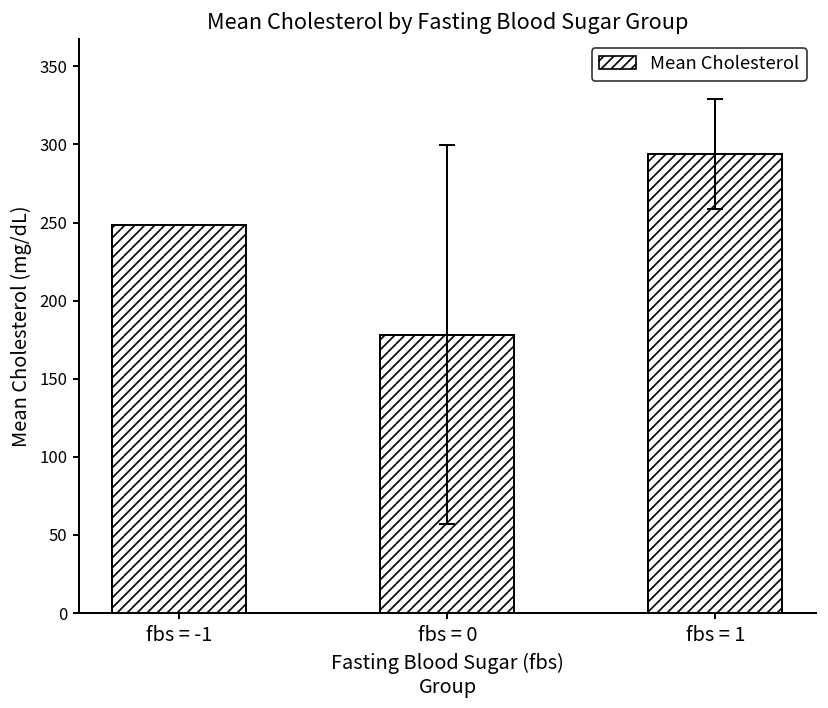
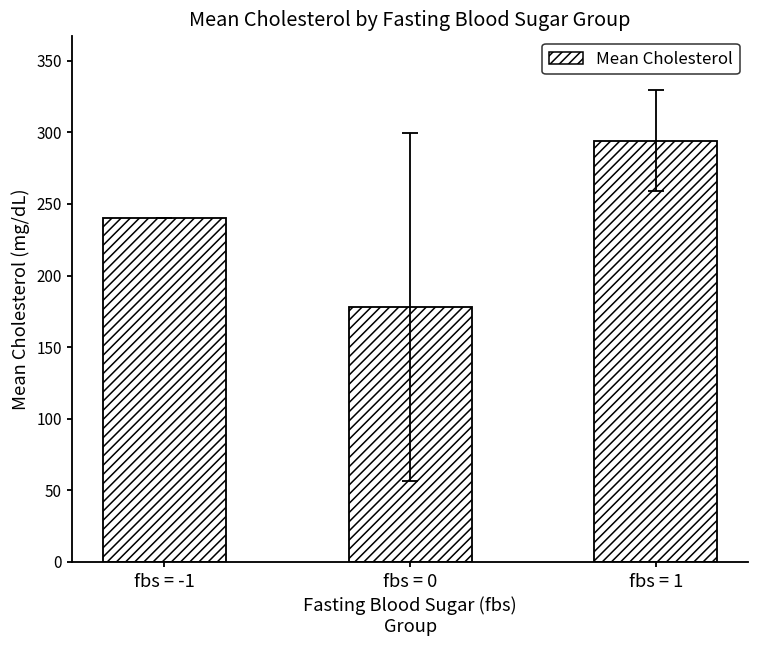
  {
    "Mean Cholesterol": {
-     "fbs = -1": 249,
+     "fbs = -1": 240,
      "fbs = 0": 178,
      "fbs = 1": 294
    }
  }
